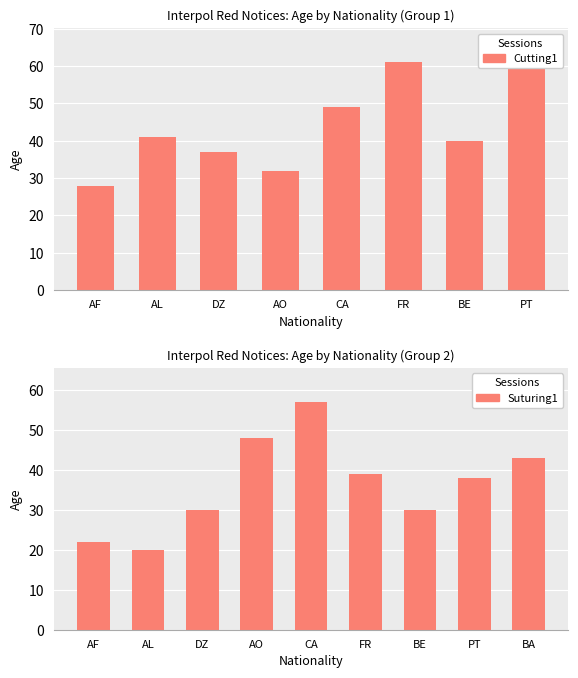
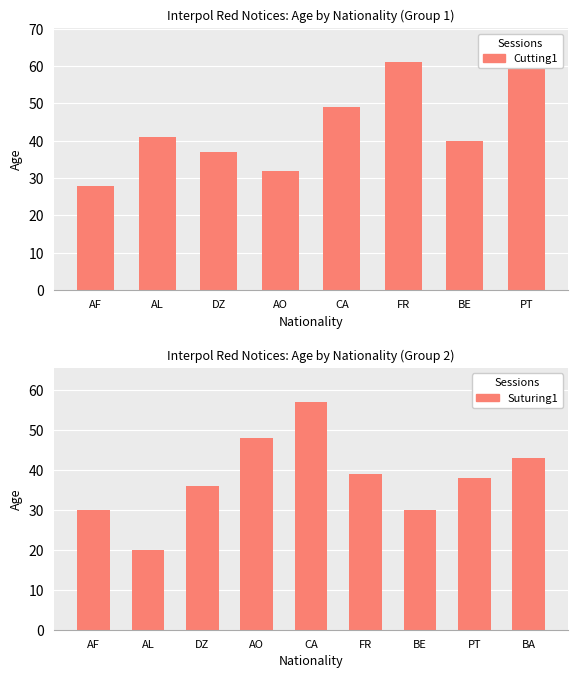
  {
    "Interpol Red Notices: Age by Nationality (Group 1)": {
      "AF": 28,
      "AL": 41,
      "DZ": 37,
      "AO": 32,
      "CA": 49,
      "FR": 61,
      "BE": 40
    },
    "Interpol Red Notices: Age by Nationality (Group 2)": {
-     "AF": 22,
+     "AF": 30,
      "AL": 20,
-     "DZ": 30,
+     "DZ": 36,
      "AO": 48,
      "CA": 57,
      "FR": 39,
      "BE": 30,
      "PT": 38,
      "BA": 43
    }
  }
